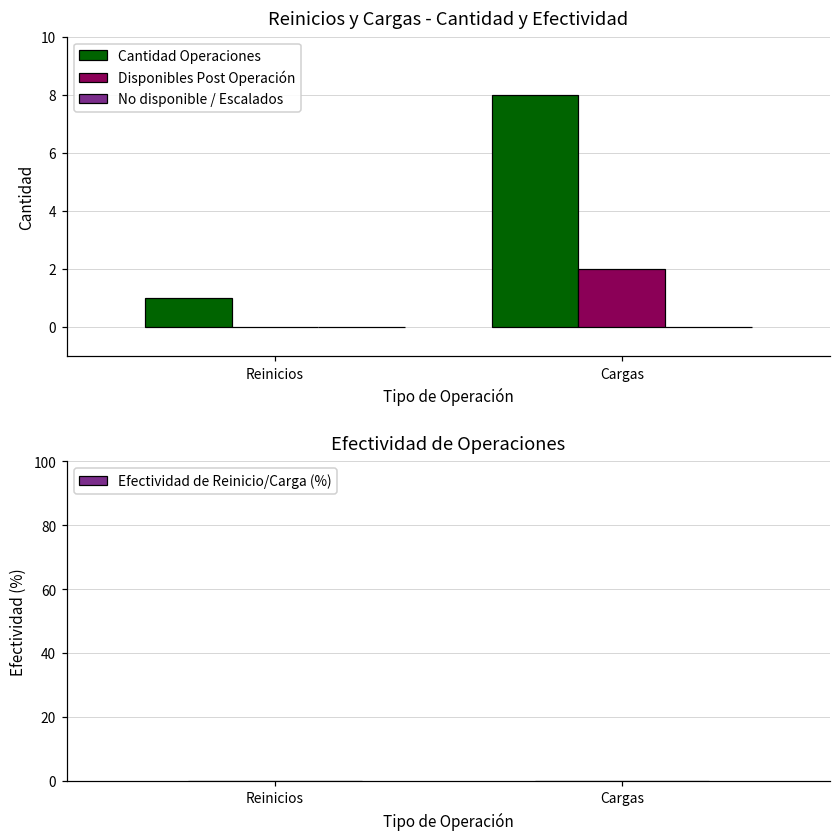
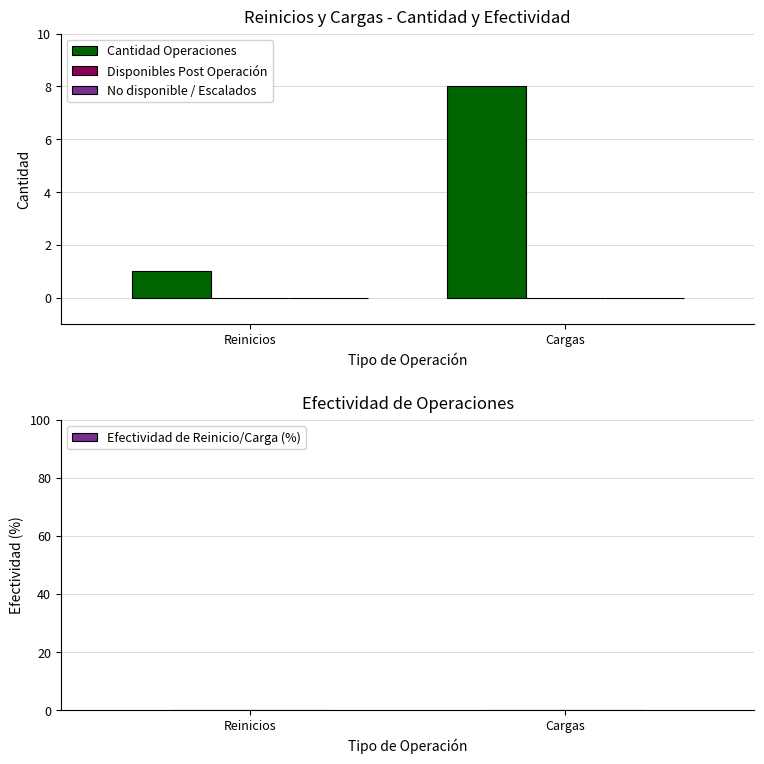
  {
    "Reinicios y Cargas - Cantidad y Efectividad": {
      "Cantidad Operaciones": {
        "Reinicios": 1,
        "Cargas": 8
      },
      "Disponibles Post Operación": {
        "Reinicios": 0,
-       "Cargas": 2
+       "Cargas": 0
      },
      "No disponible / Escalados": {
        "Reinicios": 0,
        "Cargas": 0
      }
    },
    "Efectividad de Operaciones": {
      "Reinicios": 0,
      "Cargas": 0
    }
  }
